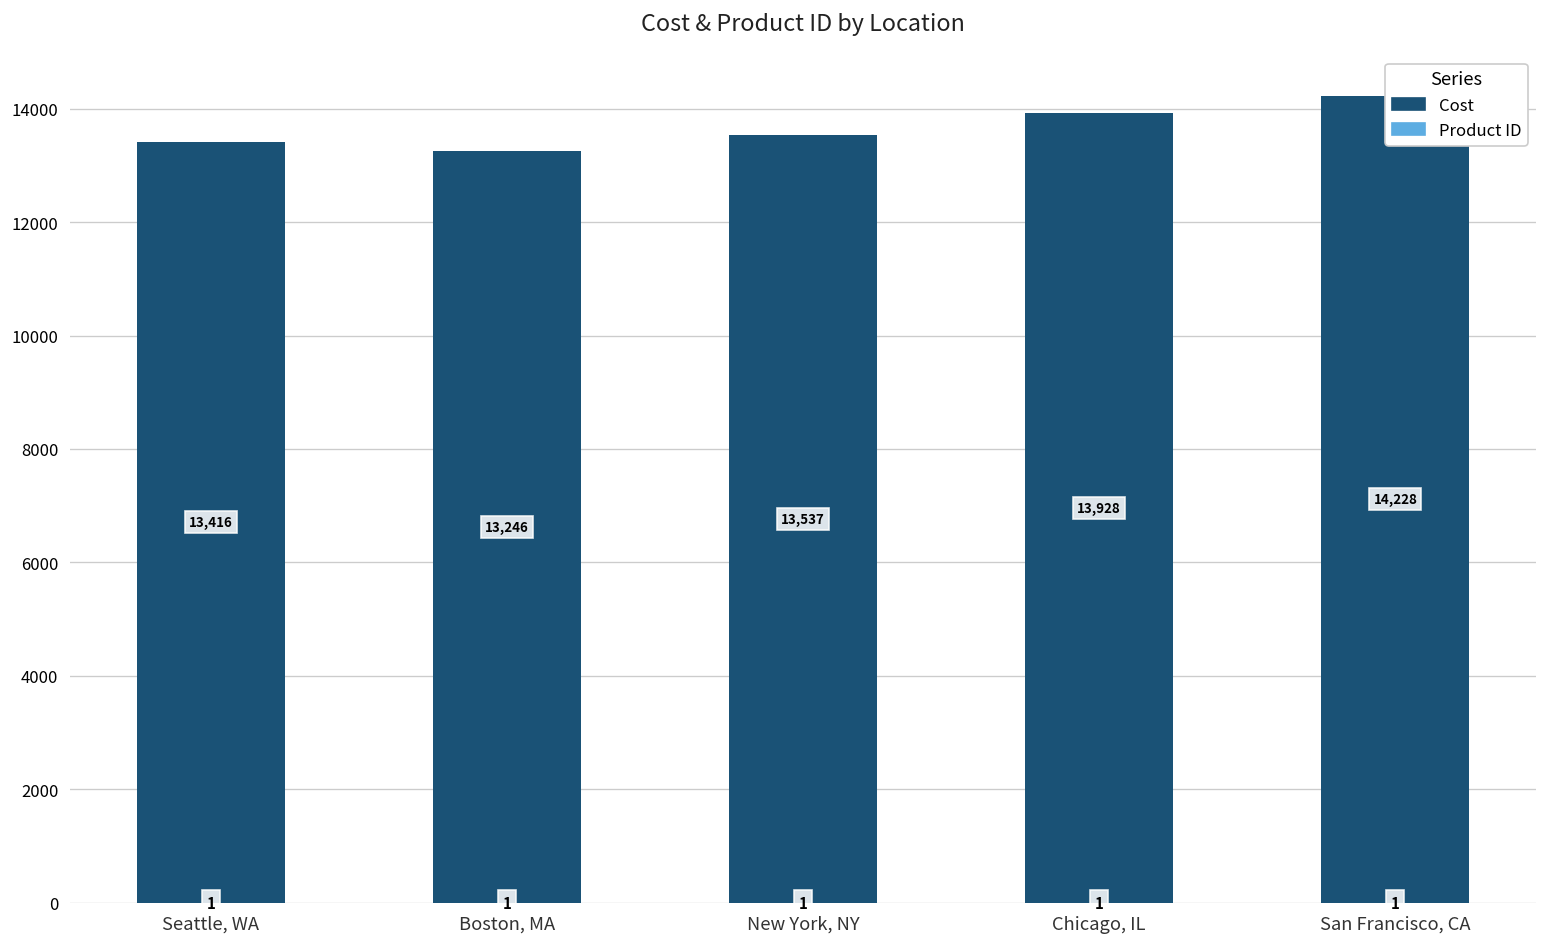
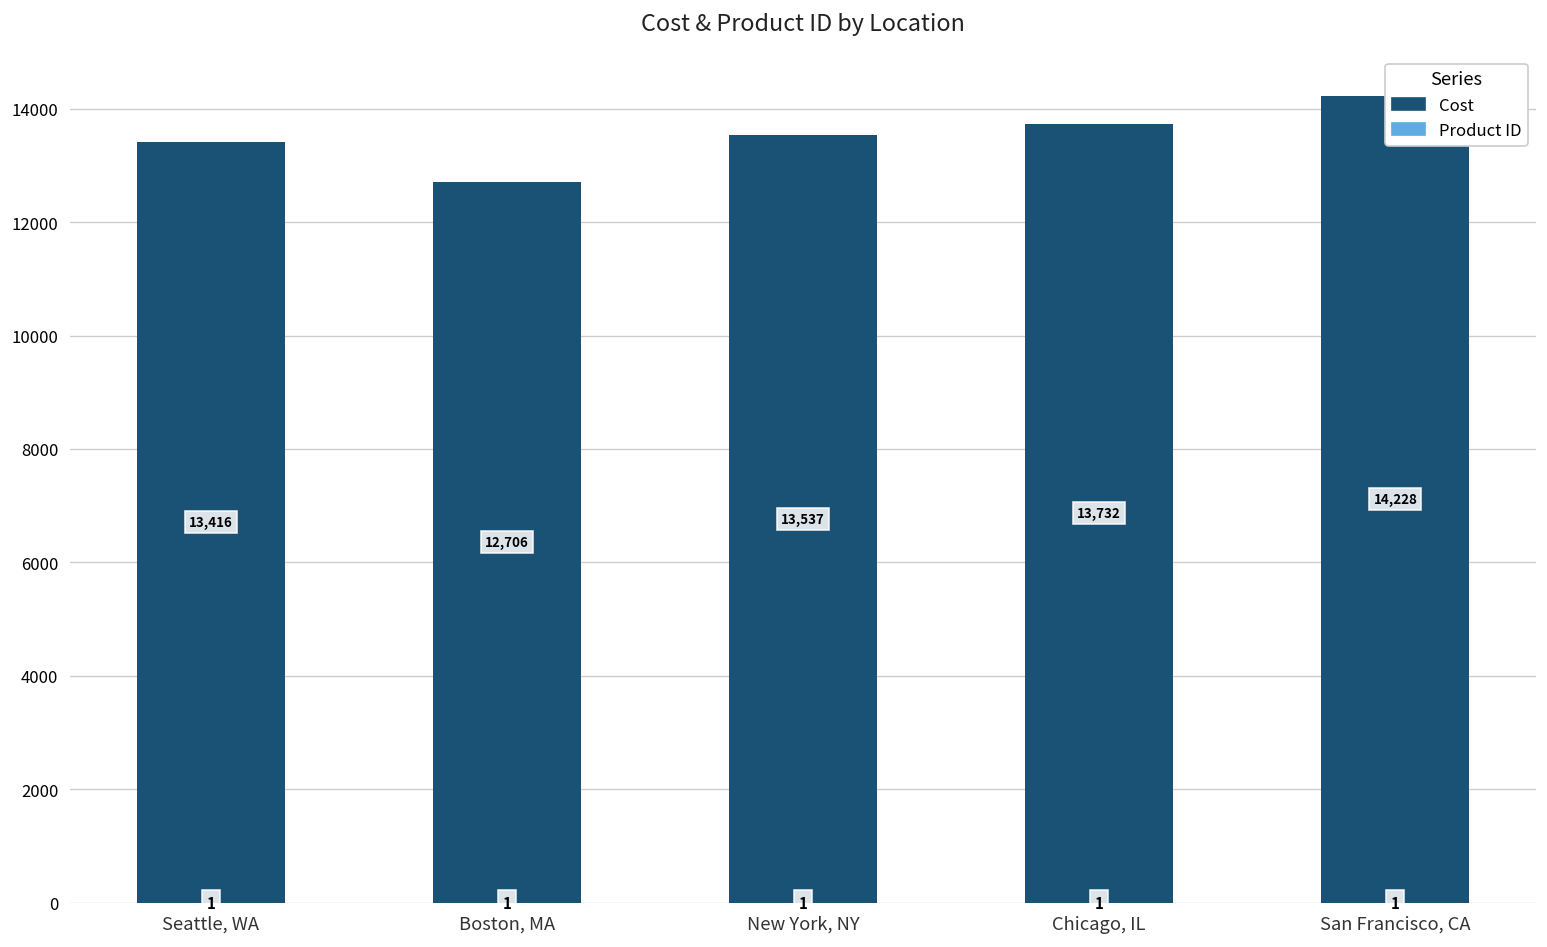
  {
    "Cost": {
-     "Boston, MA": "13,246",
-     "Chicago, IL": "13,928"
+     "Boston, MA": "12,706",
+     "Chicago, IL": "13,732"
    }
  }
